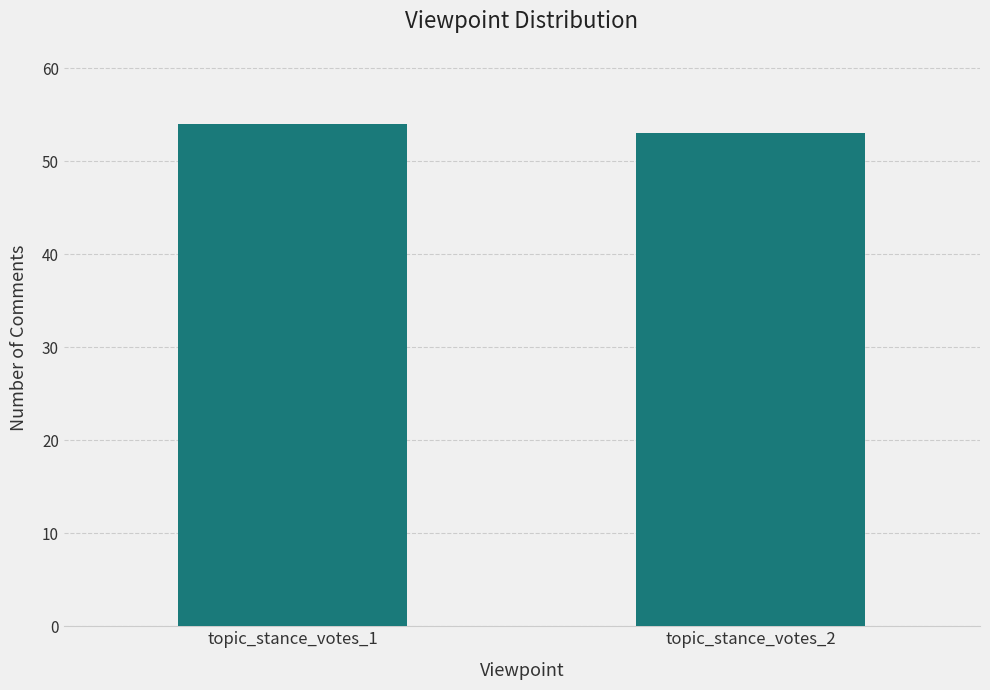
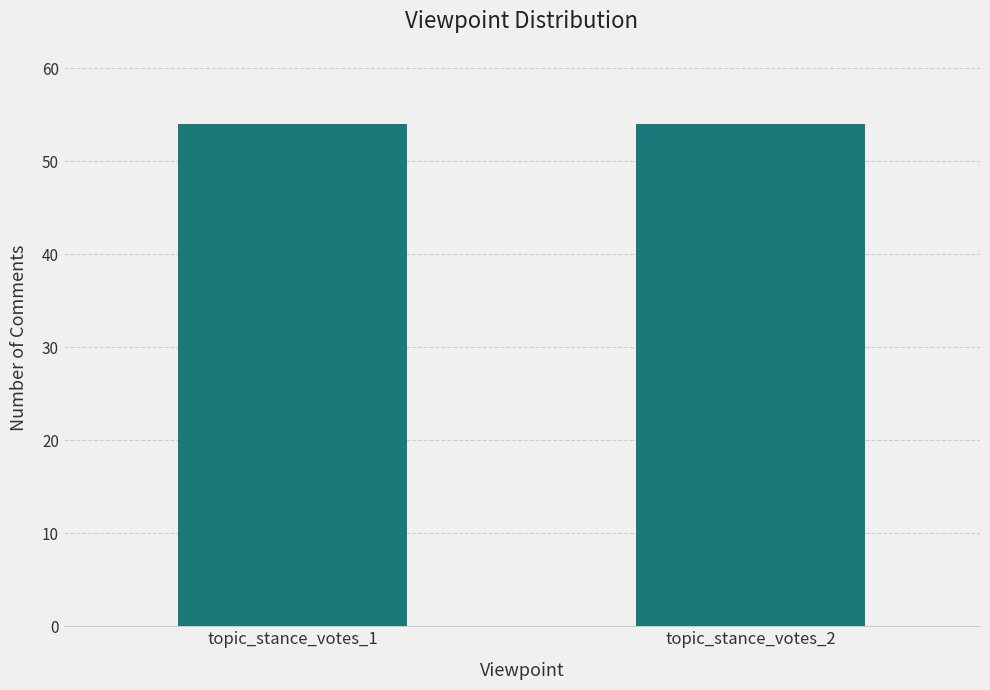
  {
    "topic_stance_votes_1": 54,
-   "topic_stance_votes_2": 53
+   "topic_stance_votes_2": 54
  }
